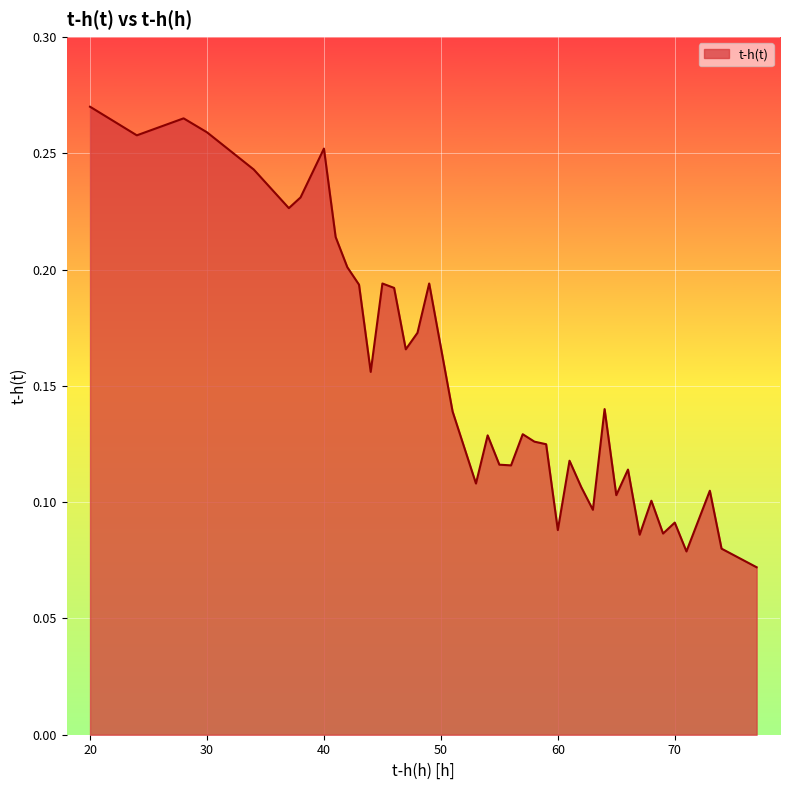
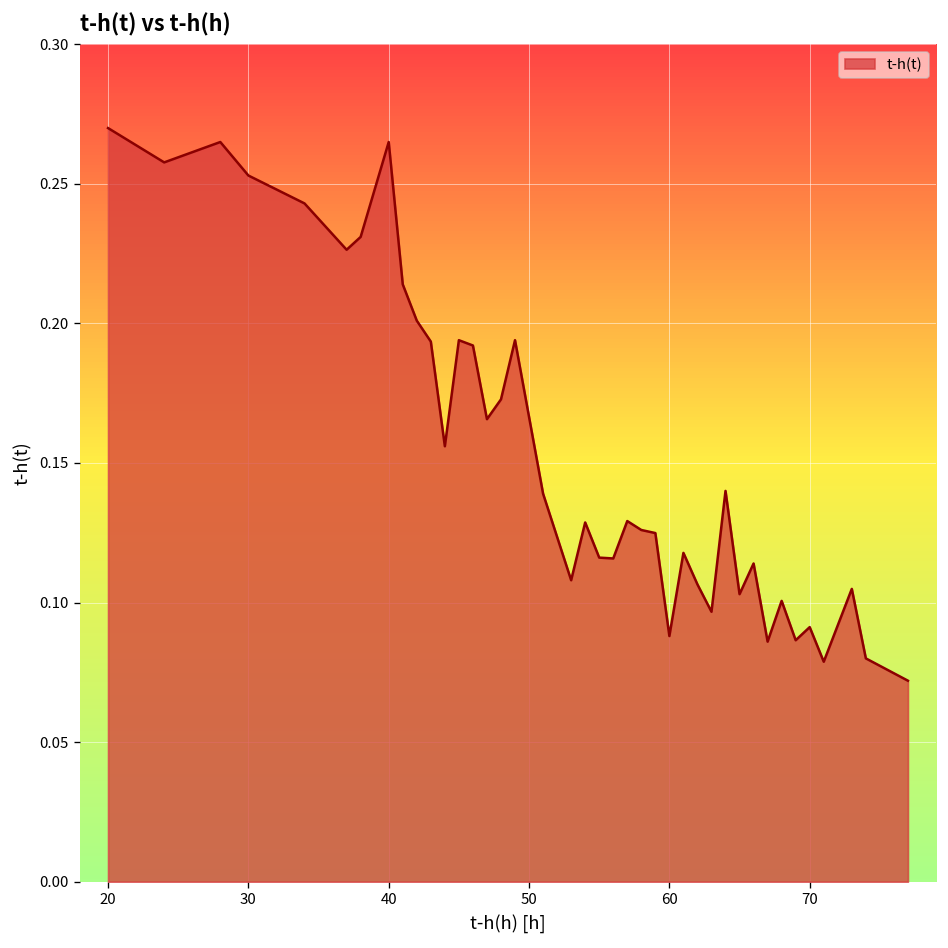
  {
    "20": 0.270,
-   "30": 0.259,
-   "40": 0.252,
+   "30": 0.253,
+   "40": 0.265,
    "60": 0.088,
    "70": 0.091
  }
